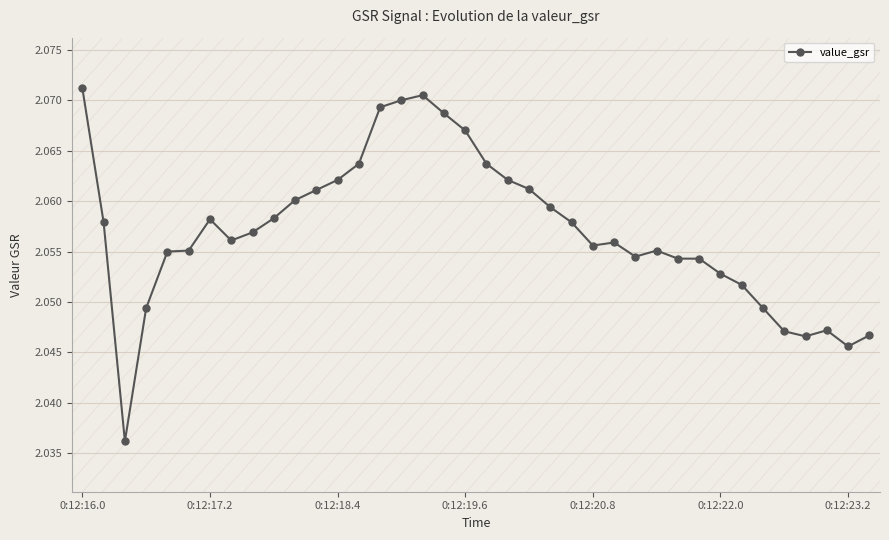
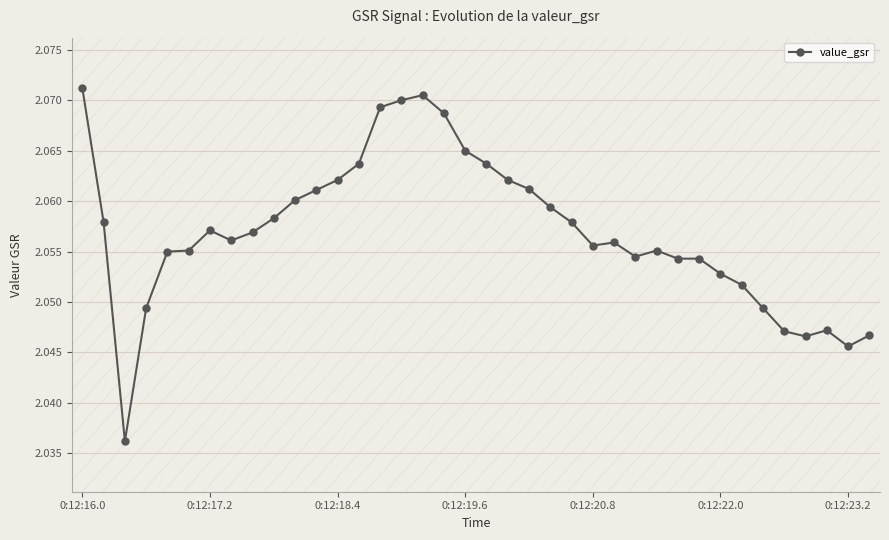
  {
    "value_gsr": {
      "0:12:16.0": 2.0712,
-     "0:12:17.2": 2.0582,
+     "0:12:17.2": 2.0571,
      "0:12:18.4": 2.0621,
-     "0:12:19.6": 2.067,
+     "0:12:19.6": 2.065,
      "0:12:20.8": 2.0556,
      "0:12:22.0": 2.0528,
      "0:12:23.2": 2.0456
    }
  }
